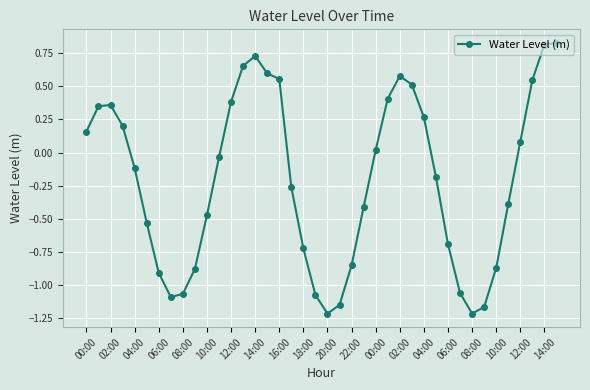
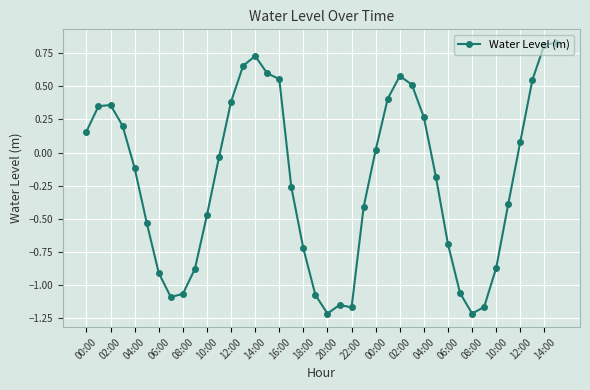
  {
    "16:00": 0.55,
    "18:00": -0.72,
    "20:00": -1.21,
-   "22:00": -0.85
+   "22:00": -1.17
  }
